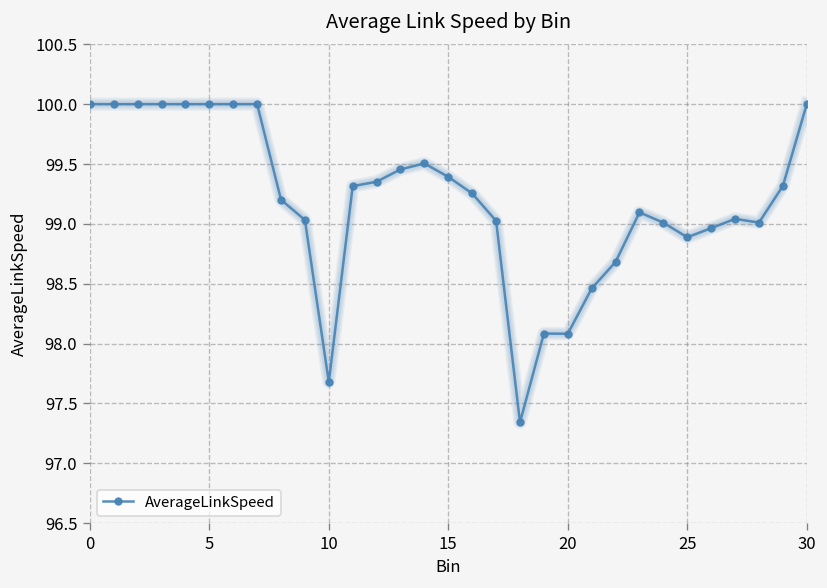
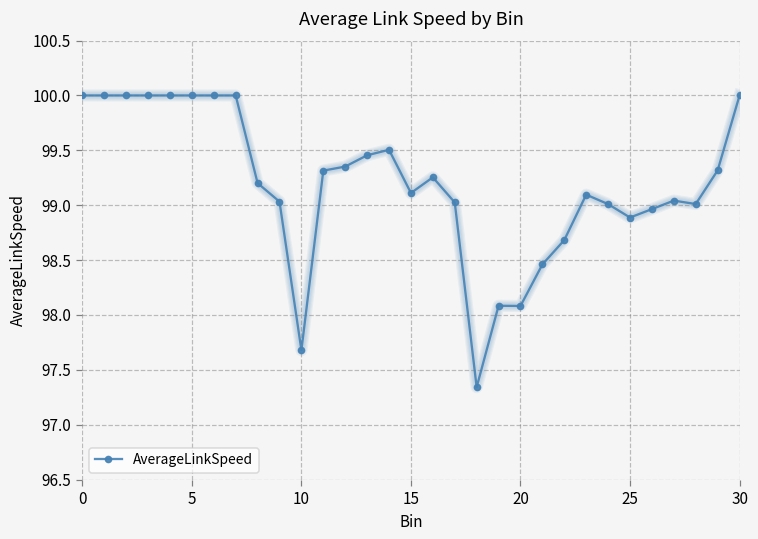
  {
    "0": 100.0,
    "5": 100.0,
    "10": 97.7,
-   "15": 99.4,
+   "15": 99.1,
    "20": 98.1,
    "25": 98.9,
    "30": 100.0
  }
